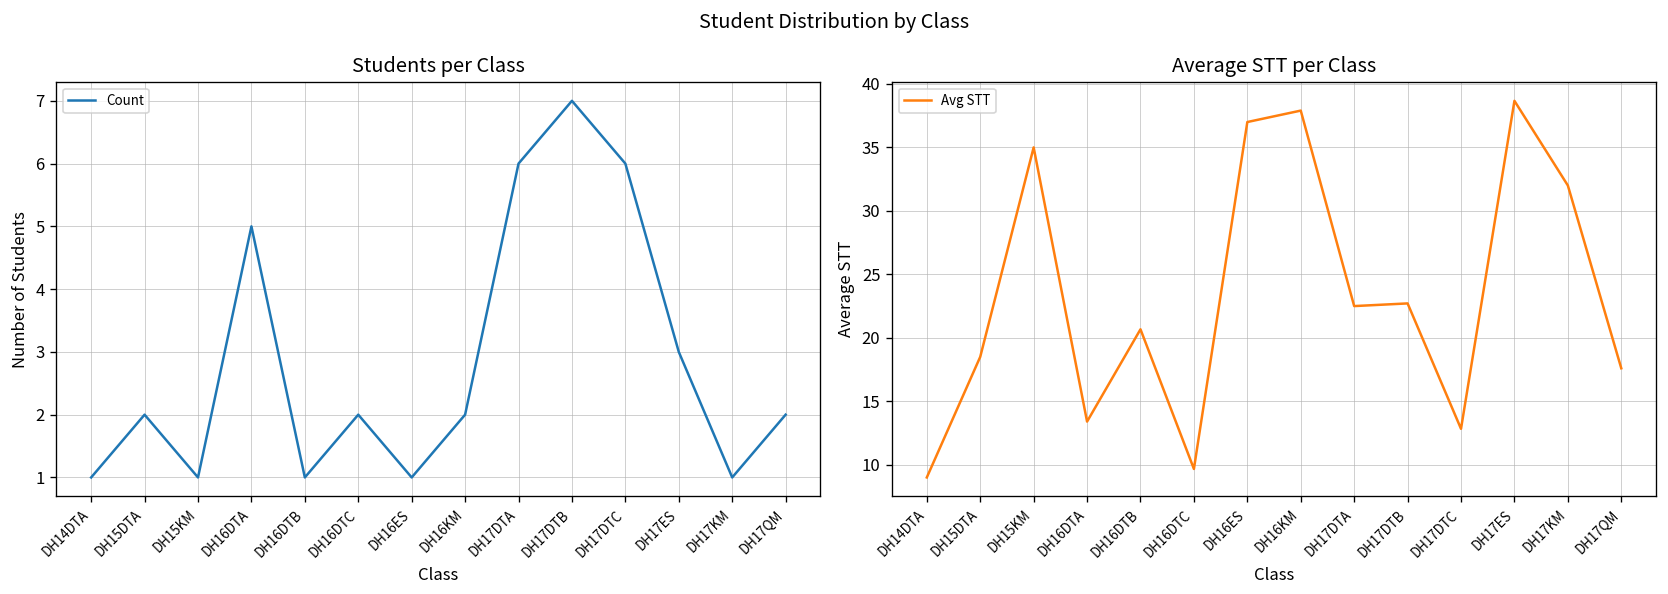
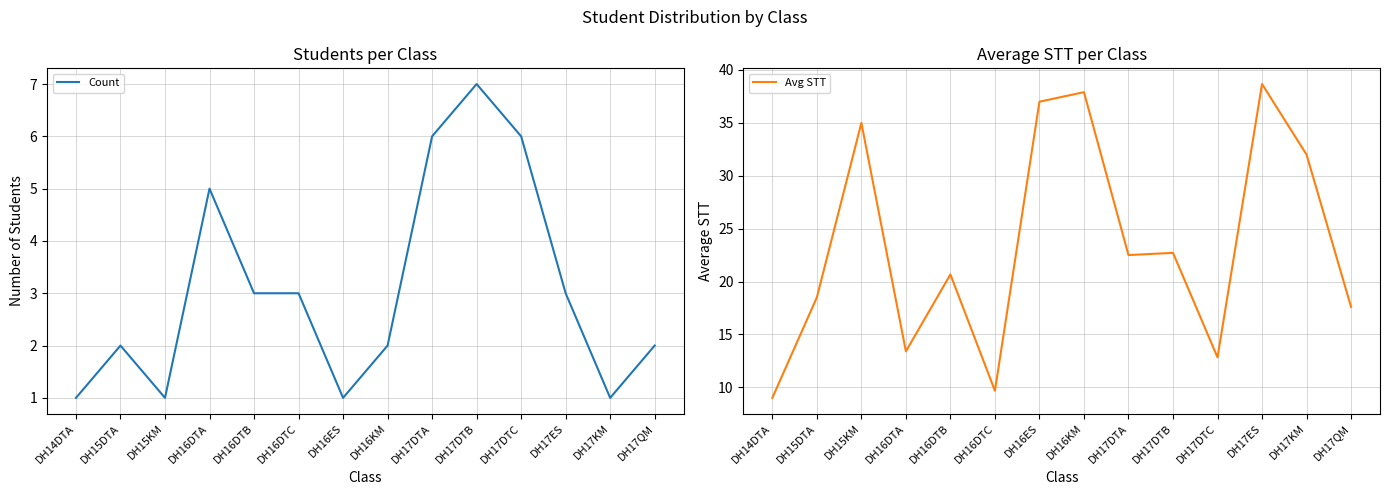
  {
    "Students per Class": {
      "DH14DTA": 1,
      "DH15DTA": 2,
      "DH15KM": 1,
      "DH16DTA": 5,
-     "DH16DTB": 1,
-     "DH16DTC": 2,
+     "DH16DTB": 3,
+     "DH16DTC": 3,
      "DH16ES": 1,
      "DH16KM": 2,
      "DH17DTA": 6,
      "DH17DTB": 7,
      "DH17DTC": 6,
      "DH17ES": 3,
      "DH17KM": 1,
      "DH17QM": 2
    },
    "Average STT per Class": {
      "DH14DTA": 9.0,
      "DH15DTA": 18.5,
      "DH15KM": 35.0,
      "DH16DTA": 13.4,
      "DH16DTB": 20.7,
      "DH16DTC": 9.7,
      "DH16ES": 37.0,
      "DH16KM": 37.9,
      "DH17DTA": 22.5,
      "DH17DTB": 22.7,
      "DH17DTC": 12.8,
      "DH17ES": 38.7,
      "DH17KM": 32.0,
      "DH17QM": 17.6
    }
  }
